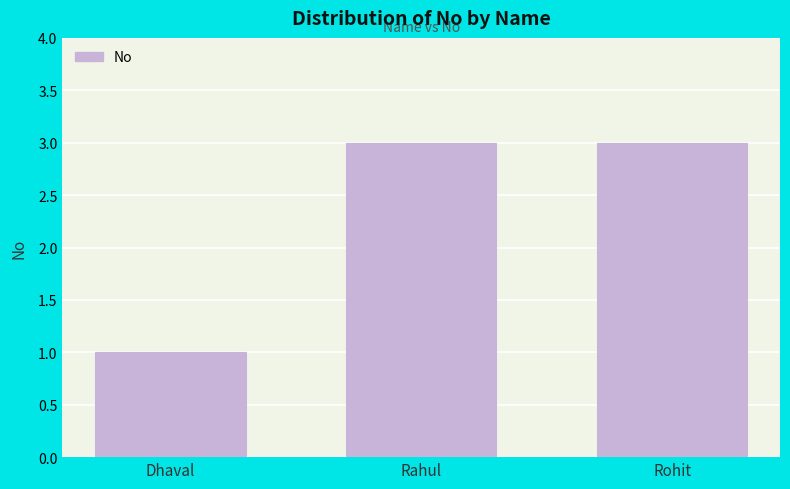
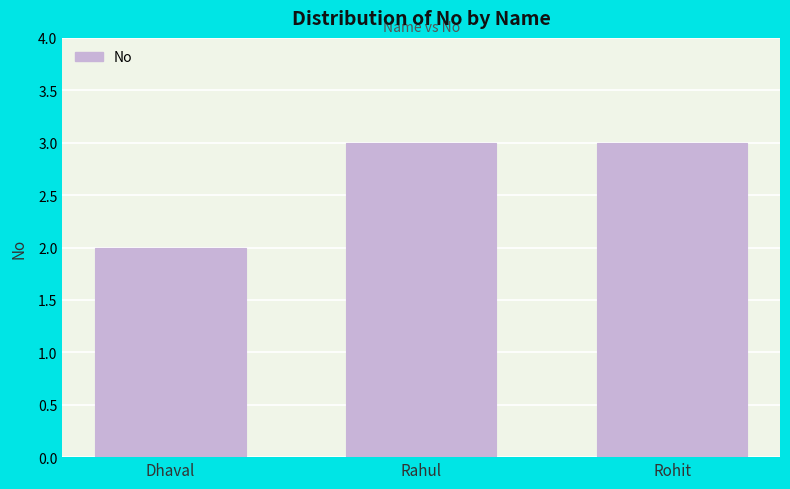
  {
-   "Dhaval": 1,
+   "Dhaval": 2,
    "Rahul": 3,
    "Rohit": 3
  }
